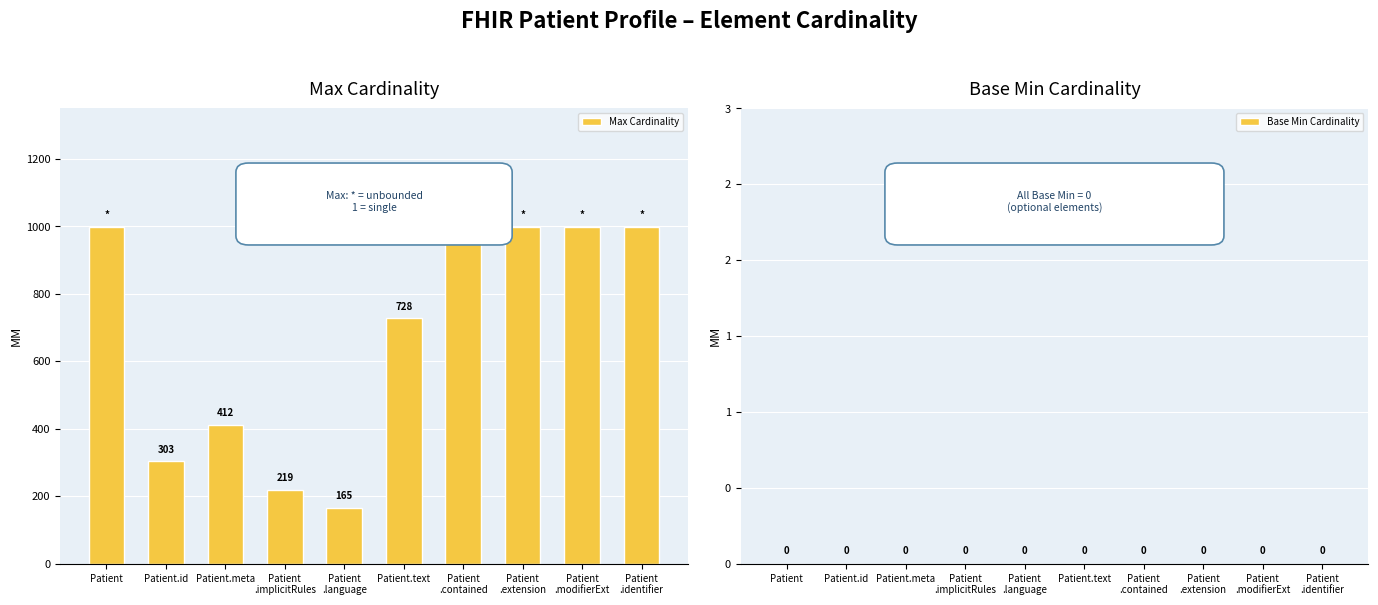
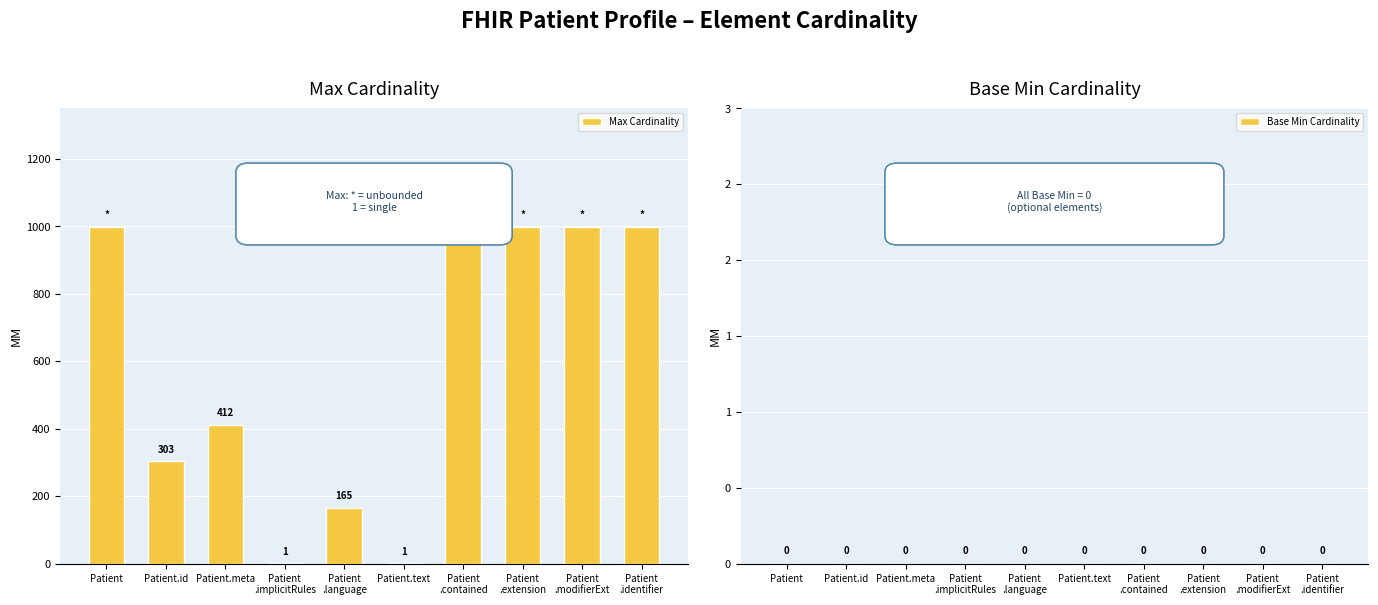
  {
    "Max Cardinality": {
      "Patient.id": 303,
      "Patient.meta": 412,
-     "Patient .implicitRules": 219,
+     "Patient .implicitRules": 1,
      "Patient .language": 165,
-     "Patient.text": 728
+     "Patient.text": 1
    },
    "Base Min Cardinality": {
      "Patient": 0,
      "Patient.id": 0,
      "Patient.meta": 0,
      "Patient .implicitRules": 0,
      "Patient .language": 0,
      "Patient.text": 0,
      "Patient .contained": 0,
      "Patient .extension": 0,
      "Patient .modifierExt": 0,
      "Patient .identifier": 0
    }
  }
